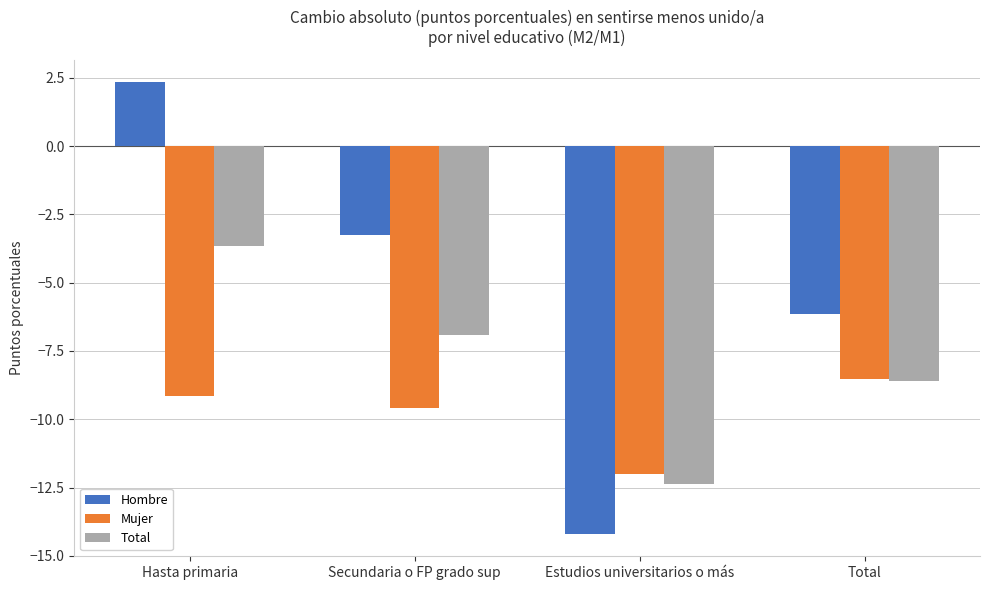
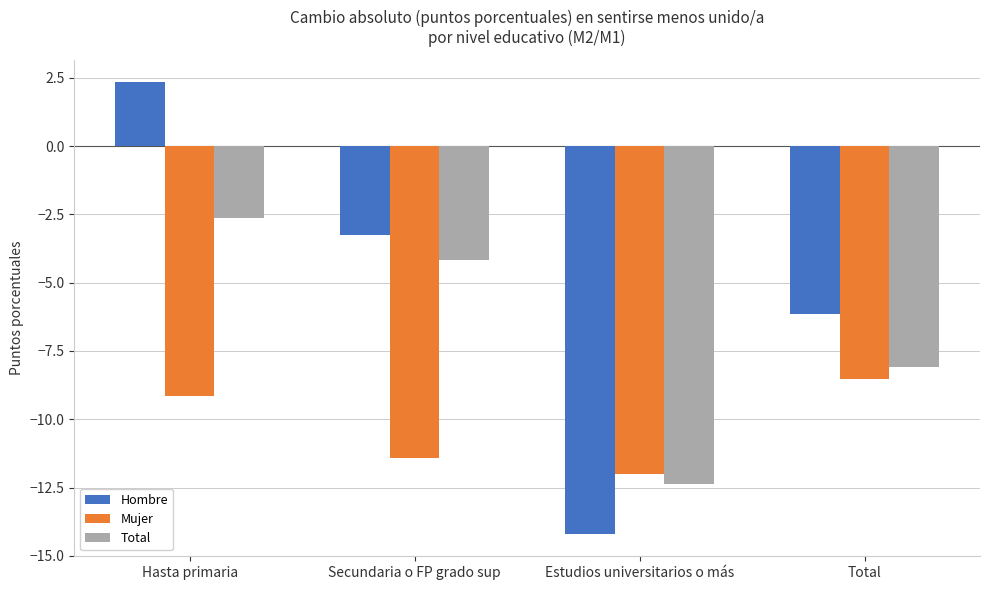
  {
    "Hombre": {
      "Hasta primaria": 2.3,
      "Secundaria o FP grado sup": -3.3,
      "Estudios universitarios o más": -14.2,
      "Total": -6.1
    },
    "Mujer": {
      "Hasta primaria": -9.2,
-     "Secundaria o FP grado sup": -9.6,
+     "Secundaria o FP grado sup": -11.4,
      "Estudios universitarios o más": -12.0,
      "Total": -8.5
    },
    "Total": {
-     "Hasta primaria": -3.6,
-     "Secundaria o FP grado sup": -6.9,
+     "Hasta primaria": -2.6,
+     "Secundaria o FP grado sup": -4.2,
      "Estudios universitarios o más": -12.4,
-     "Total": -8.6
+     "Total": -8.1
    }
  }
